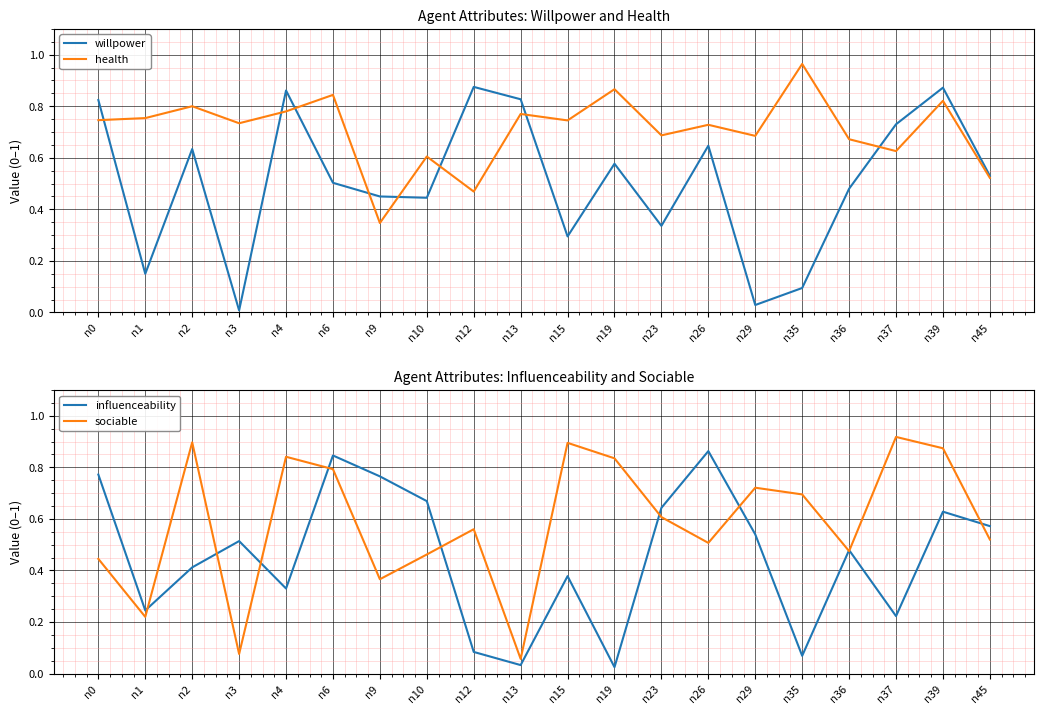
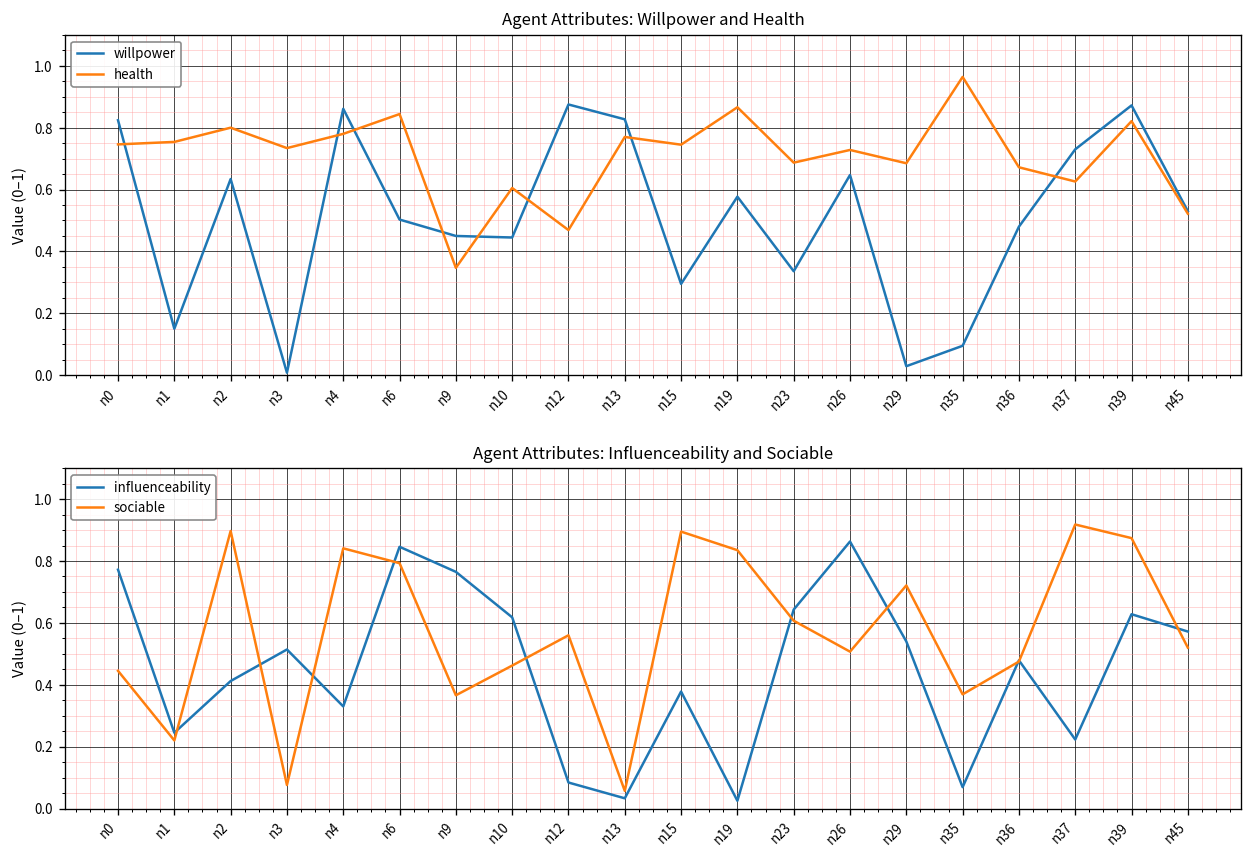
  {
    "Agent Attributes: Willpower and Health": {
      "willpower": {
        "n0": 0.82,
        "n1": 0.15,
        "n2": 0.63,
        "n3": 0.01,
        "n4": 0.86,
        "n6": 0.50,
        "n9": 0.45,
        "n10": 0.45,
        "n12": 0.88,
        "n13": 0.83,
        "n15": 0.30,
        "n19": 0.58,
        "n23": 0.34,
        "n26": 0.65,
        "n29": 0.03,
        "n35": 0.10,
        "n36": 0.48,
        "n37": 0.73,
        "n39": 0.87
      },
      "health": {
        "n0": 0.75,
        "n1": 0.75,
        "n2": 0.80,
        "n3": 0.73,
        "n4": 0.78,
        "n6": 0.84,
        "n9": 0.35,
        "n10": 0.61,
        "n12": 0.47,
        "n13": 0.77,
        "n15": 0.75,
        "n19": 0.87,
        "n23": 0.69,
        "n26": 0.73,
        "n29": 0.69,
        "n35": 0.96,
        "n36": 0.67,
        "n37": 0.63,
        "n39": 0.82
      }
    },
    "Agent Attributes: Influenceability and Sociable": {
      "influenceability": {
        "n0": 0.77,
        "n1": 0.25,
        "n2": 0.41,
        "n3": 0.51,
        "n4": 0.33,
        "n6": 0.85,
        "n9": 0.77,
-       "n10": 0.67,
+       "n10": 0.62,
        "n12": 0.08,
        "n13": 0.03,
        "n15": 0.38,
        "n19": 0.03,
        "n23": 0.64,
        "n26": 0.86,
        "n29": 0.54,
        "n35": 0.07,
        "n37": 0.22,
        "n39": 0.63,
        "n45": 0.57
      },
      "sociable": {
        "n0": 0.45,
        "n1": 0.22,
        "n2": 0.90,
        "n3": 0.08,
        "n4": 0.84,
        "n6": 0.79,
        "n9": 0.37,
        "n10": 0.46,
        "n12": 0.56,
        "n13": 0.06,
        "n15": 0.90,
        "n19": 0.84,
        "n23": 0.61,
        "n26": 0.51,
        "n29": 0.72,
-       "n35": 0.70,
+       "n35": 0.37,
        "n37": 0.92,
        "n39": 0.87,
        "n45": 0.52
      }
    }
  }
